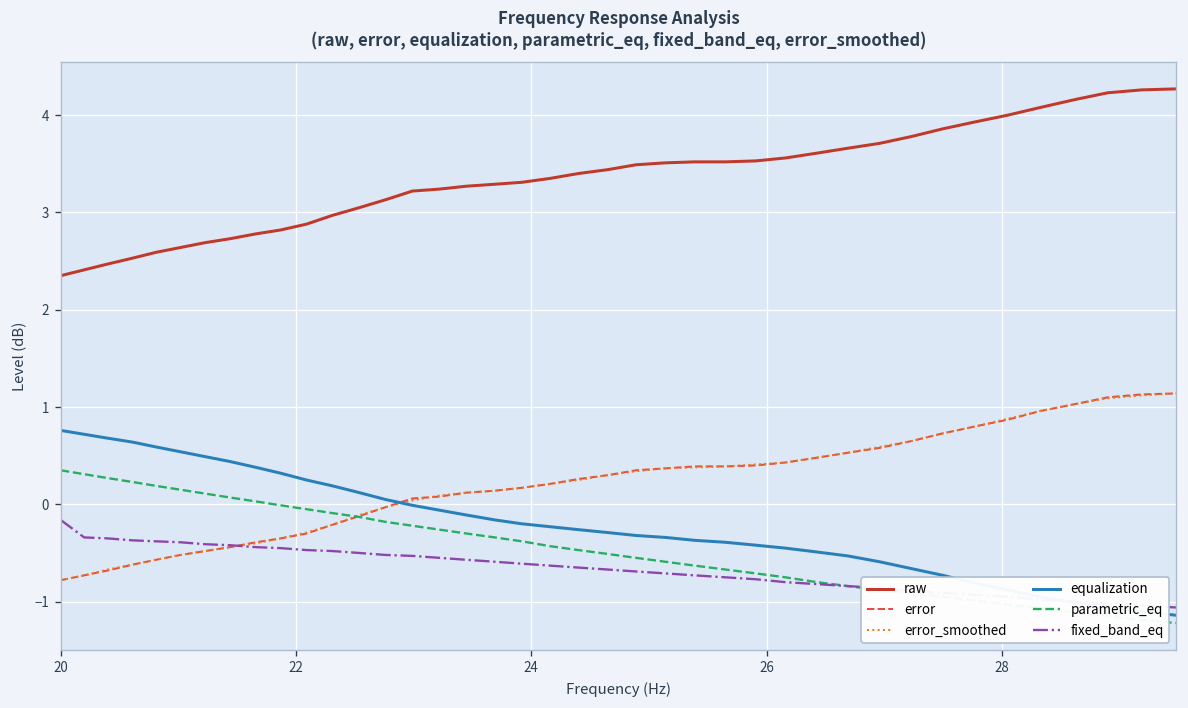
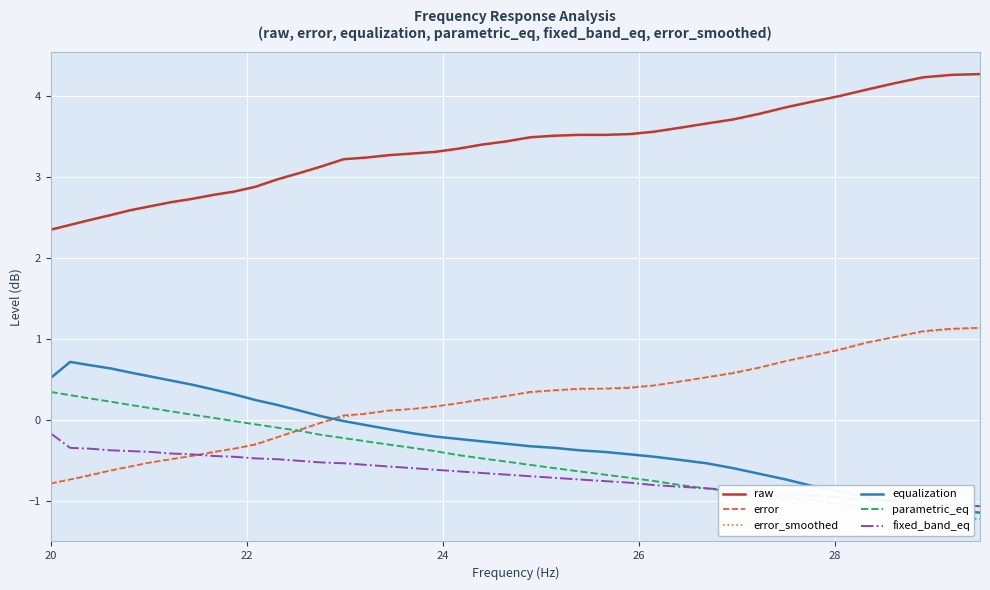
  {
    "equalization": {
-     "20": 0.8
+     "20": 0.5
    },
    "parametric_eq": {
      "20": 0.4
    },
    "fixed_band_eq": {
      "20": -0.2
    }
  }
